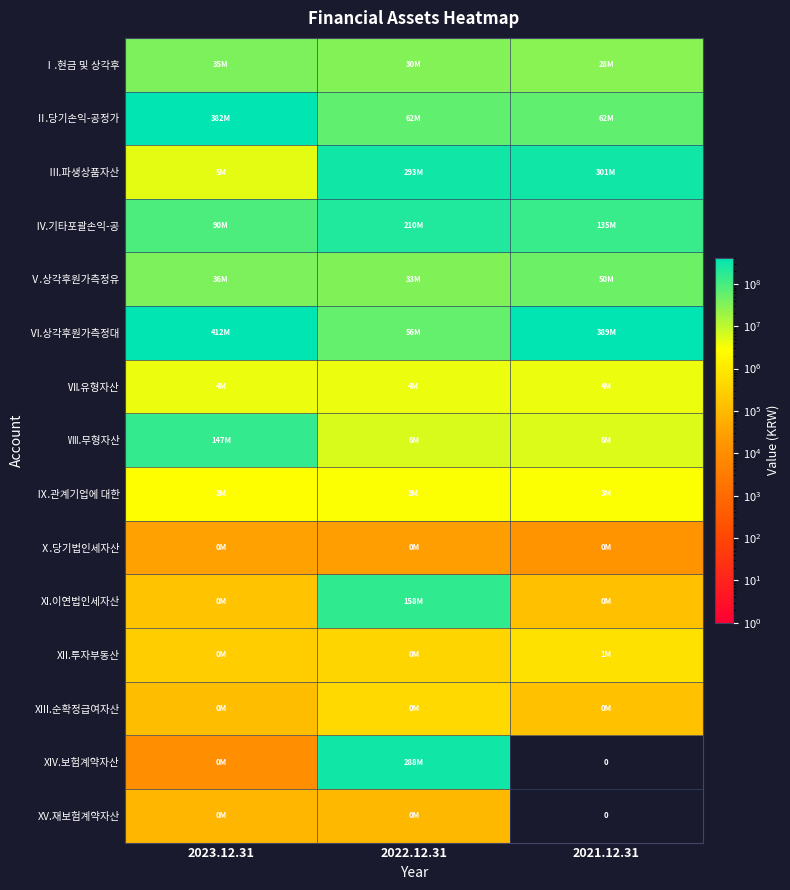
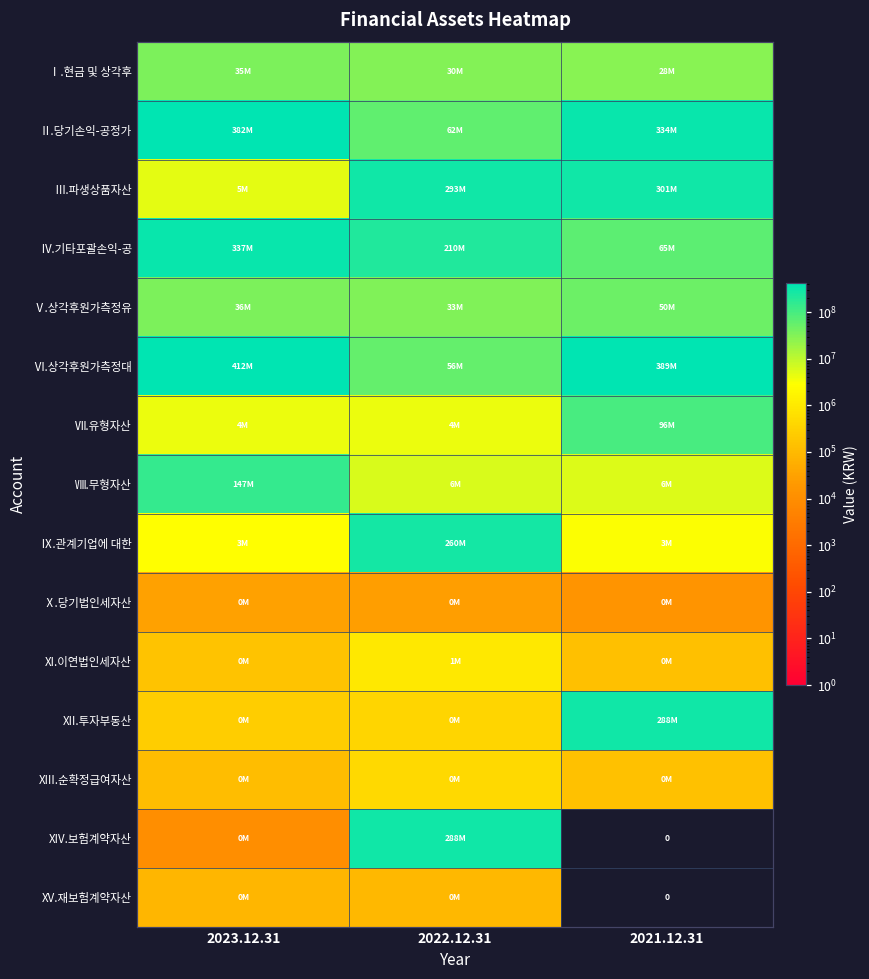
  {
    "Ⅱ.당기손익-공정가": {
-     "2021.12.31": "62M"
+     "2021.12.31": "334M"
    },
    "Ⅳ.기타포괄손익-공": {
-     "2023.12.31": "90M",
-     "2021.12.31": "135M"
+     "2023.12.31": "337M",
+     "2021.12.31": "65M"
    },
    "Ⅶ.유형자산": {
-     "2021.12.31": "4M"
+     "2021.12.31": "96M"
    },
    "Ⅸ.관계기업에 대한": {
-     "2022.12.31": "3M"
+     "2022.12.31": "260M"
    },
    "XI.이연법인세자산": {
-     "2022.12.31": "158M"
+     "2022.12.31": "1M"
    },
    "XII.투자부동산": {
-     "2021.12.31": "1M"
+     "2021.12.31": "288M"
    }
  }
